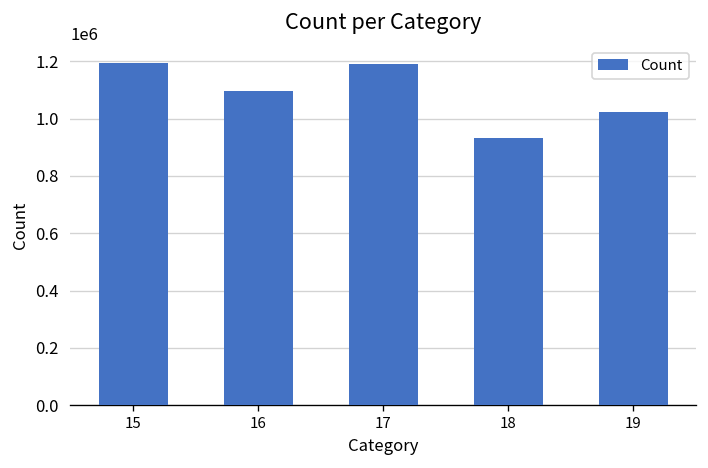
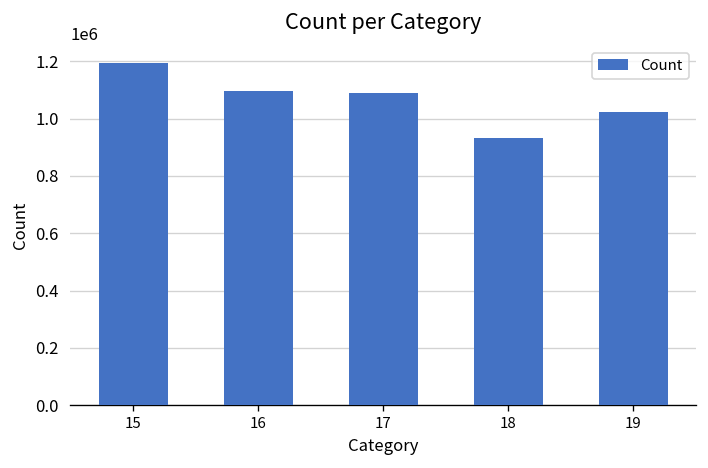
  {
    "15": 1200000,
    "16": 1100000,
-   "17": 1190000,
+   "17": 1090000,
    "18": 930000,
    "19": 1020000
  }
